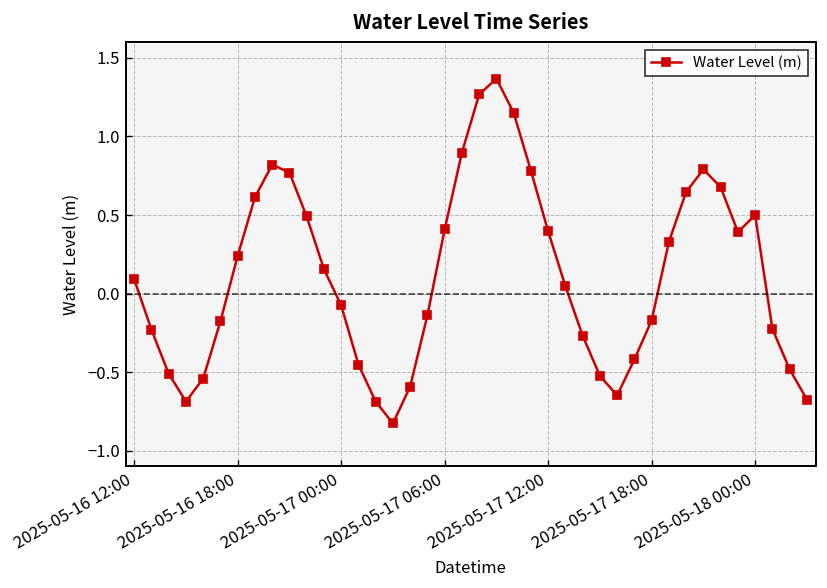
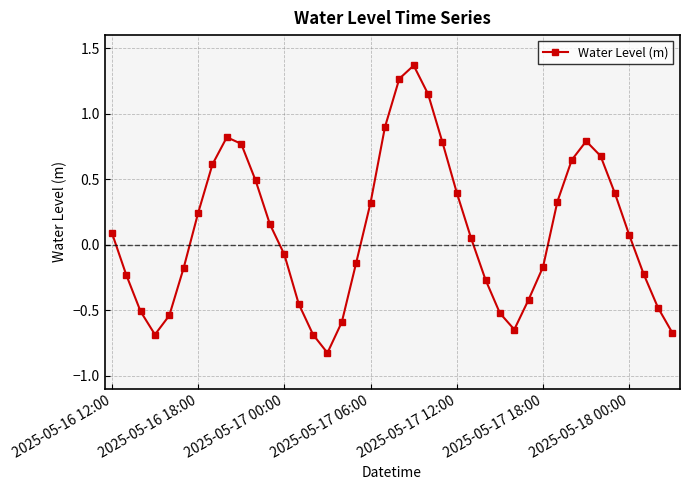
  {
    "2025-05-16 12:00": 0.09,
    "2025-05-16 18:00": 0.24,
    "2025-05-17 00:00": -0.07,
-   "2025-05-17 06:00": 0.41,
+   "2025-05-17 06:00": 0.32,
    "2025-05-17 12:00": 0.40,
    "2025-05-17 18:00": -0.17,
-   "2025-05-18 00:00": 0.50
+   "2025-05-18 00:00": 0.07
  }
